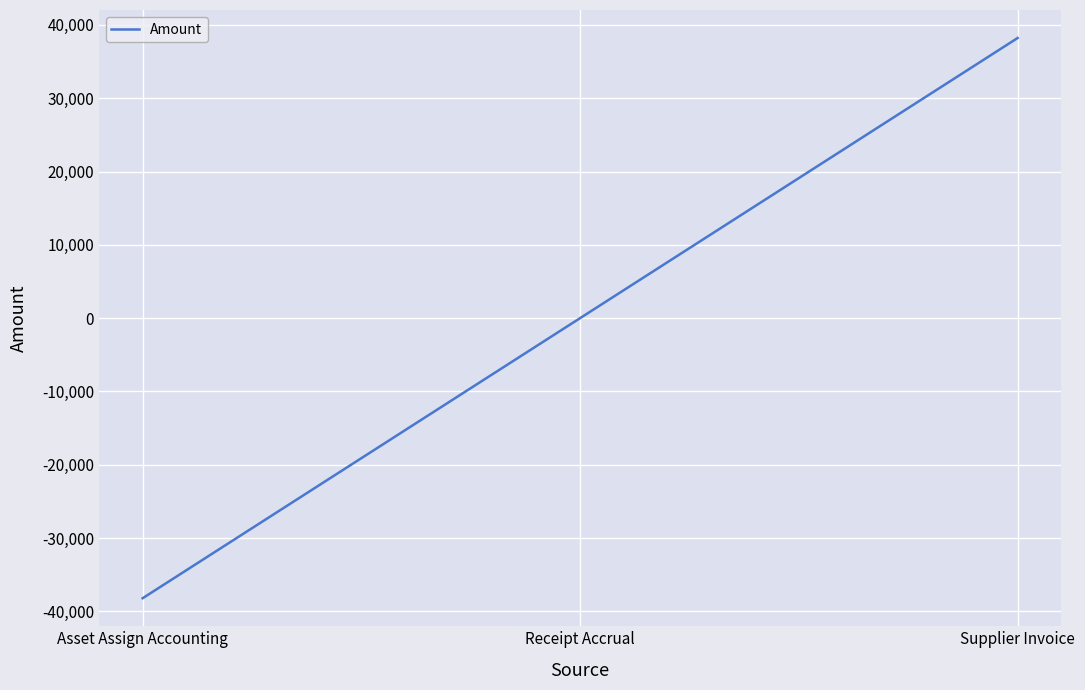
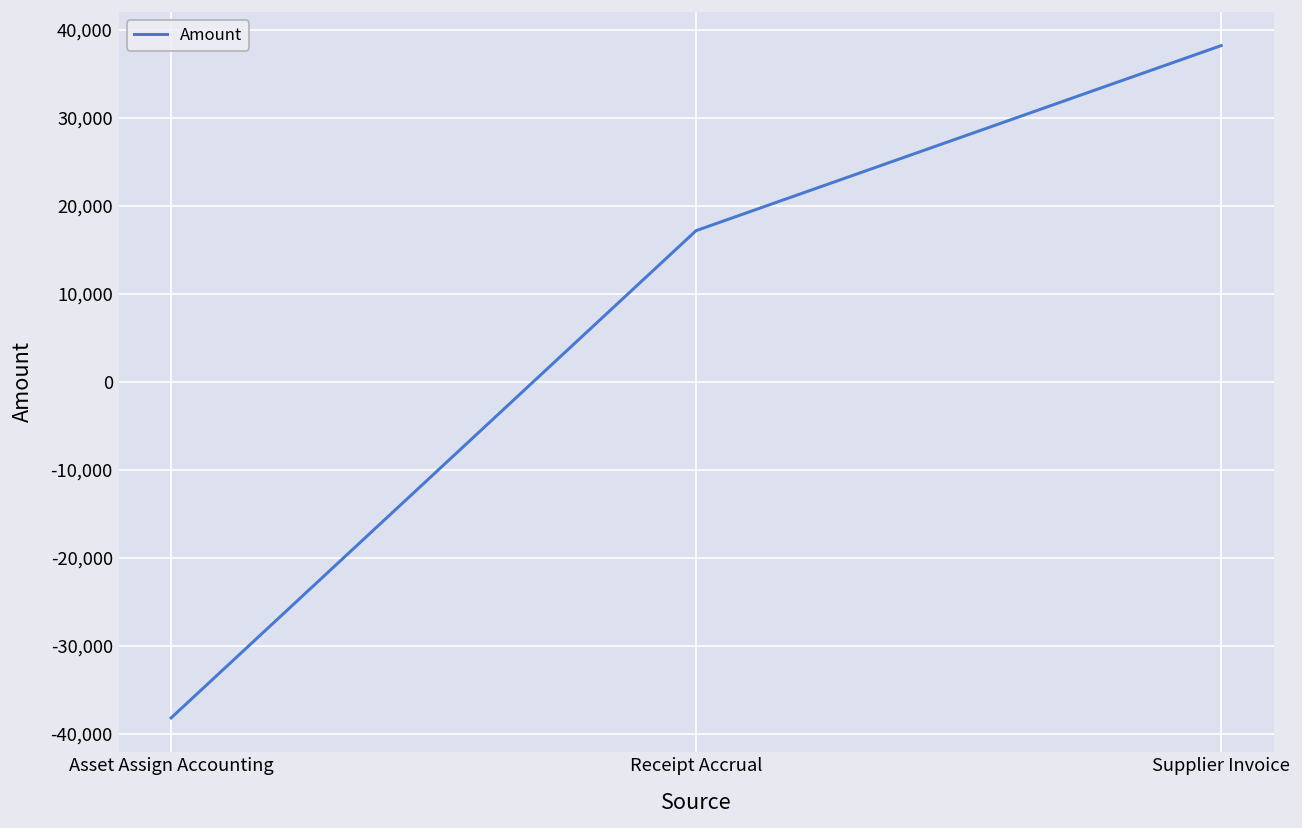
  {
    "Asset Assign Accounting": "-38,000",
-   "Receipt Accrual": "0",
+   "Receipt Accrual": "17,000",
    "Supplier Invoice": "38,000"
  }
